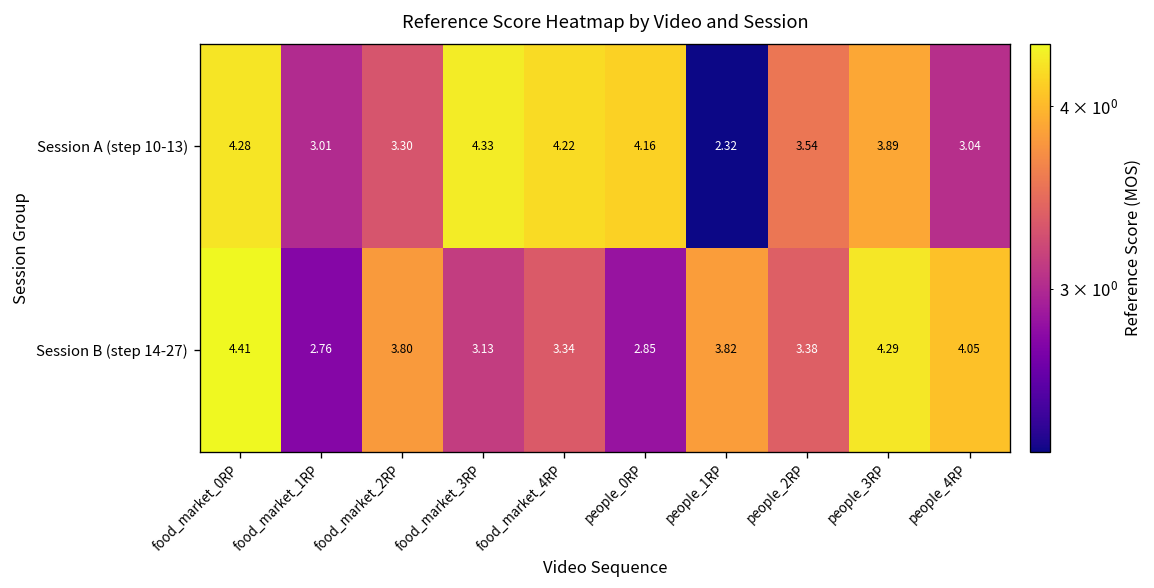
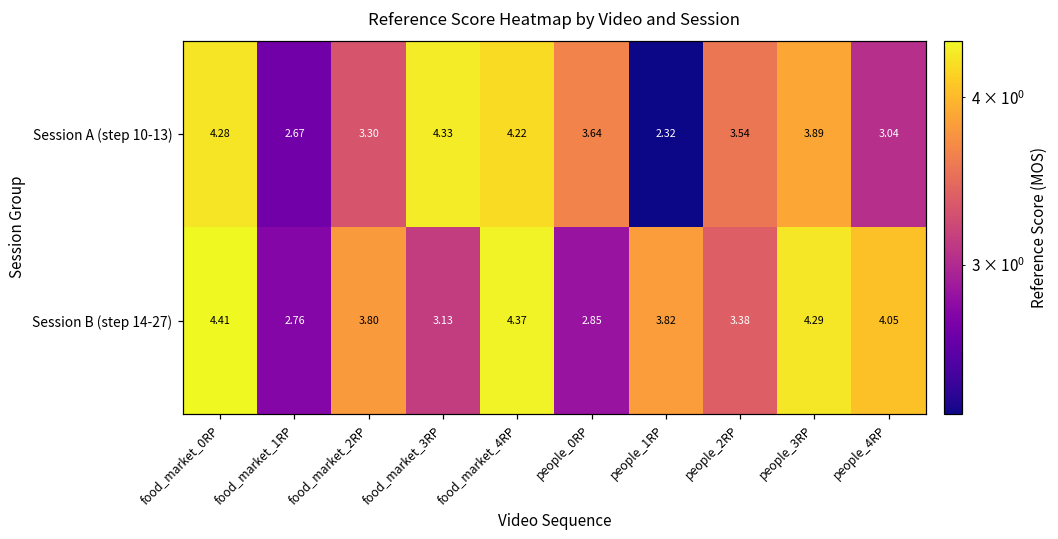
  {
    "Session A (step 10-13)": {
      "food_market_0RP": 4.28,
-     "food_market_1RP": 3.01,
+     "food_market_1RP": 2.67,
      "food_market_2RP": 3.30,
      "food_market_3RP": 4.33,
      "food_market_4RP": 4.22,
-     "people_0RP": 4.16,
+     "people_0RP": 3.64,
      "people_1RP": 2.32,
      "people_2RP": 3.54,
      "people_3RP": 3.89,
      "people_4RP": 3.04
    },
    "Session B (step 14-27)": {
      "food_market_0RP": 4.41,
      "food_market_1RP": 2.76,
      "food_market_2RP": 3.80,
      "food_market_3RP": 3.13,
-     "food_market_4RP": 3.34,
+     "food_market_4RP": 4.37,
      "people_0RP": 2.85,
      "people_1RP": 3.82,
      "people_2RP": 3.38,
      "people_3RP": 4.29,
      "people_4RP": 4.05
    }
  }
